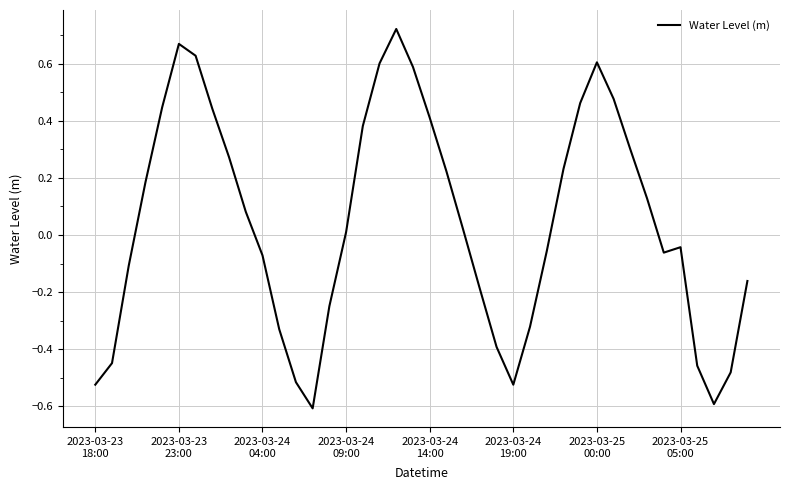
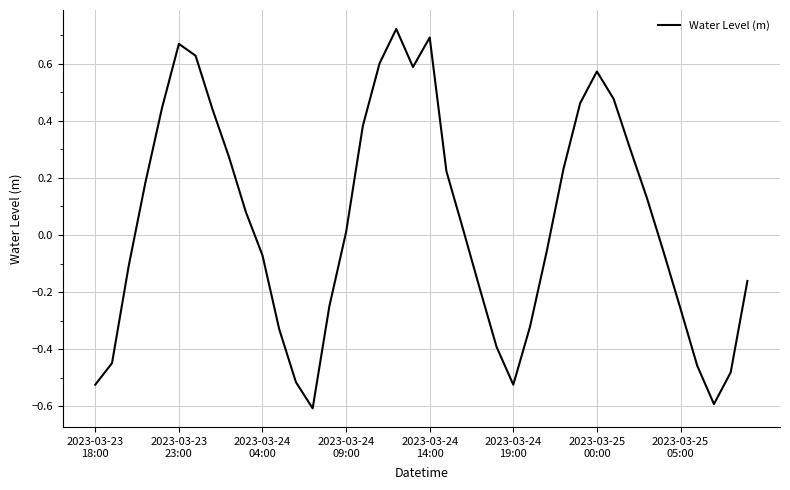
  {
    "2023-03-23 18:00": -0.52,
    "2023-03-23 23:00": 0.67,
    "2023-03-24 04:00": -0.07,
    "2023-03-24 09:00": 0.01,
-   "2023-03-24 14:00": 0.41,
+   "2023-03-24 14:00": 0.69,
    "2023-03-24 19:00": -0.52,
-   "2023-03-25 00:00": 0.60,
-   "2023-03-25 05:00": -0.04
+   "2023-03-25 00:00": 0.57,
+   "2023-03-25 05:00": -0.26
  }
